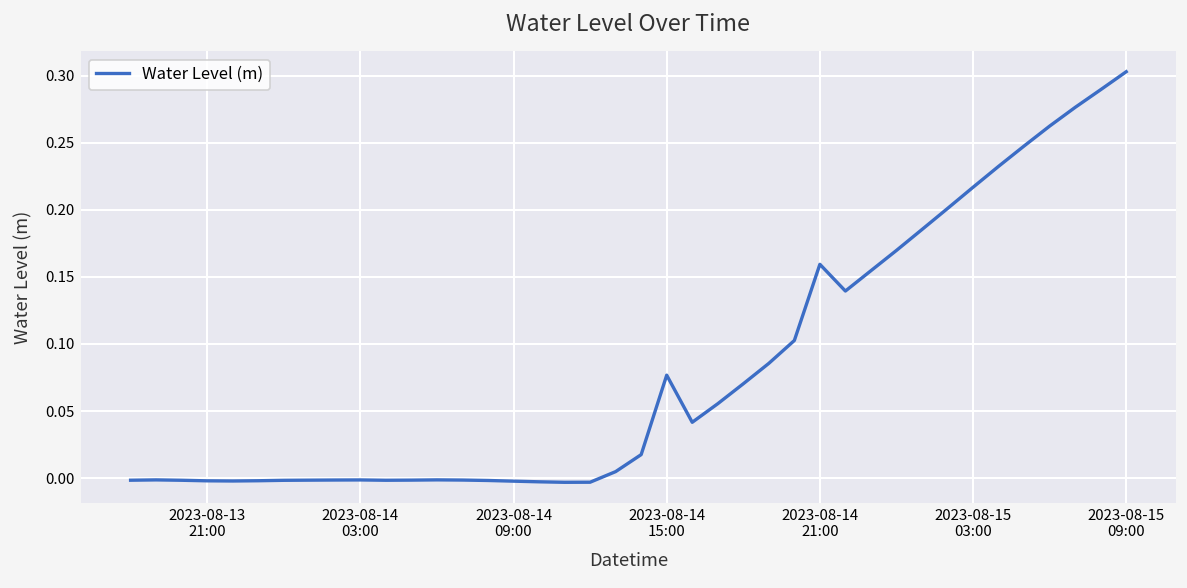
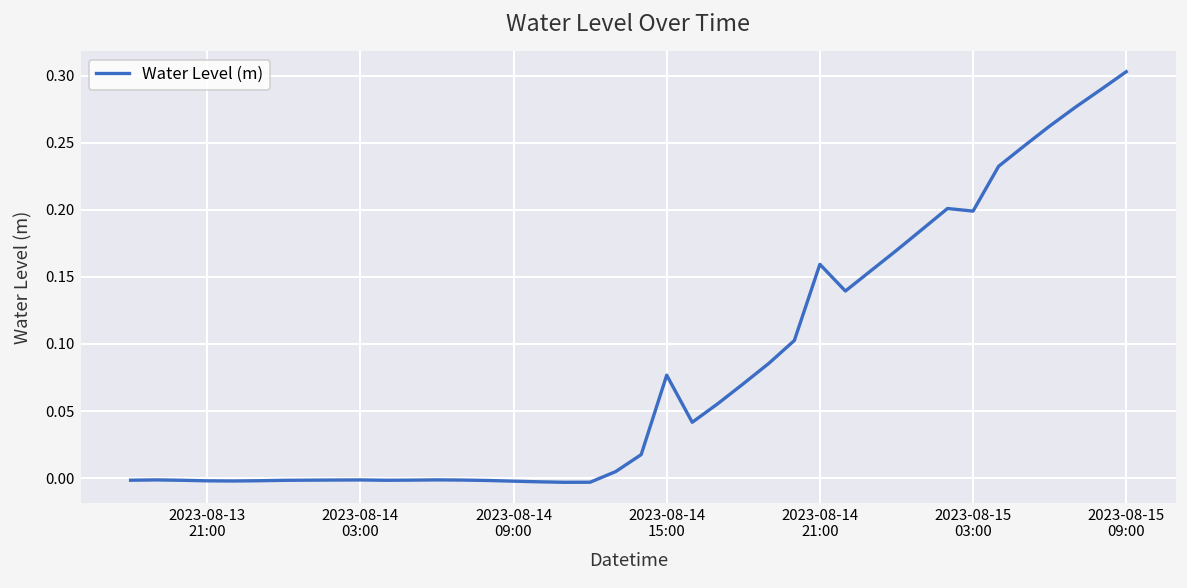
  {
    "2023-08-13 21:00": -0.002,
    "2023-08-14 03:00": -0.001,
    "2023-08-14 09:00": -0.002,
    "2023-08-14 15:00": 0.077,
    "2023-08-14 21:00": 0.159,
-   "2023-08-15 03:00": 0.217,
+   "2023-08-15 03:00": 0.199,
    "2023-08-15 09:00": 0.303
  }
